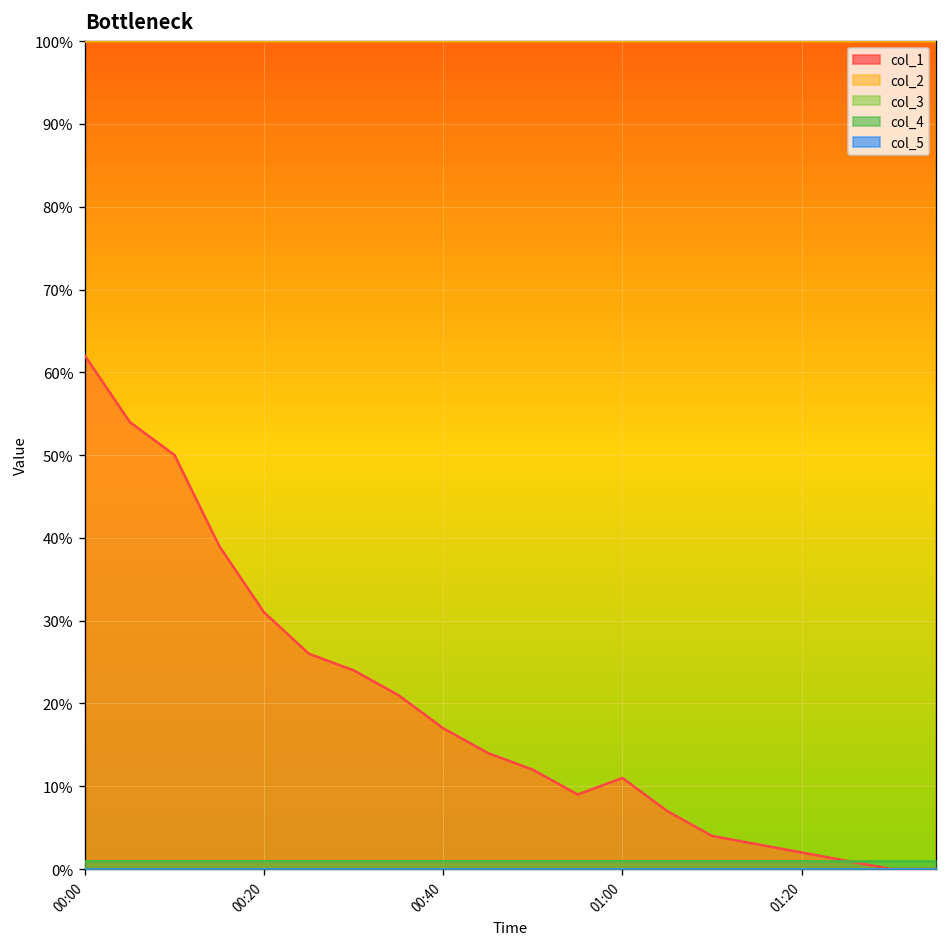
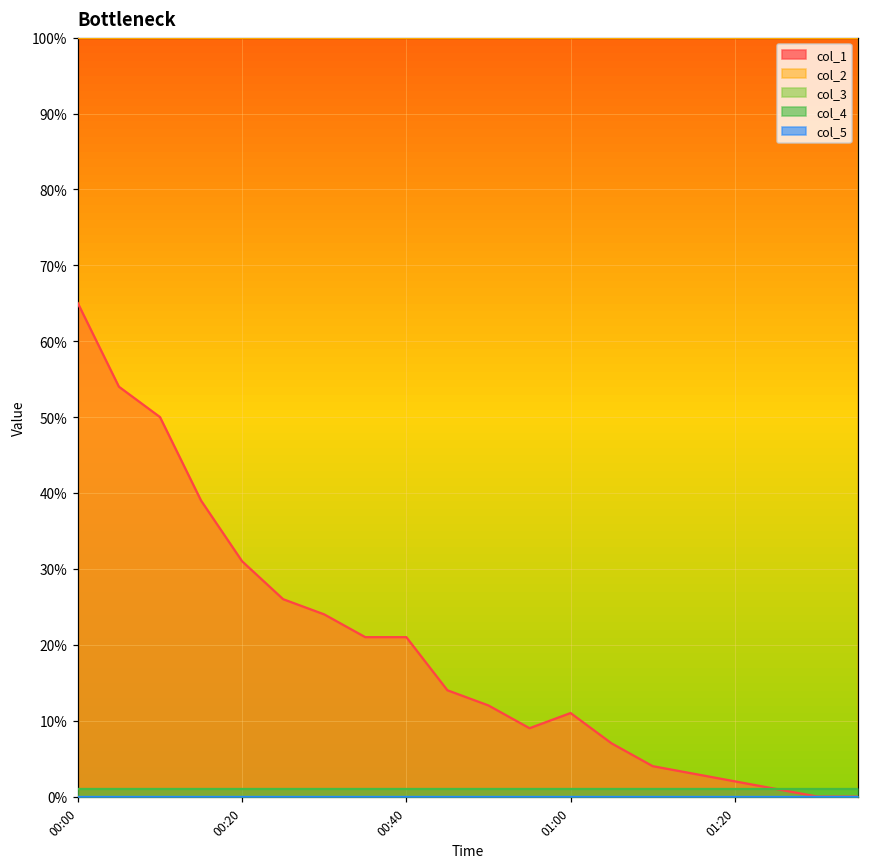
  {
    "col_1": {
-     "00:00": "62%",
+     "00:00": "65%",
      "00:20": "31%",
-     "00:40": "17%",
+     "00:40": "21%",
      "01:00": "11%",
      "01:20": "2%"
    },
    "col_2": {
      "00:00": "100%",
      "00:20": "100%",
      "00:40": "100%",
      "01:00": "100%",
      "01:20": "100%"
    },
    "col_5": {
      "00:00": "0%",
      "00:20": "0%",
      "00:40": "0%",
      "01:00": "0%",
      "01:20": "0%"
    },
    "col_4": {
      "00:00": "1%",
      "00:20": "1%",
      "00:40": "1%",
      "01:00": "1%",
      "01:20": "1%"
    }
  }
